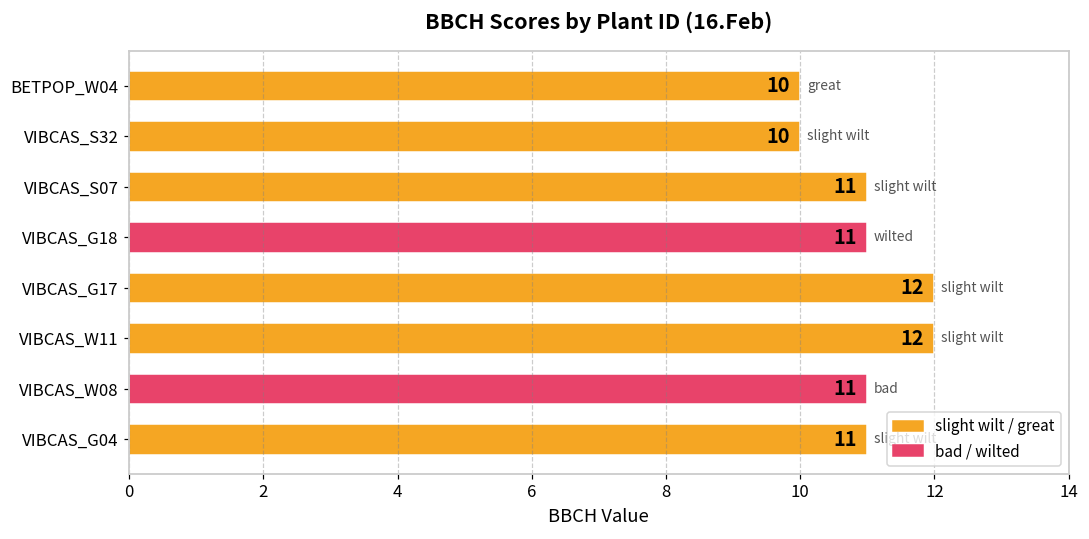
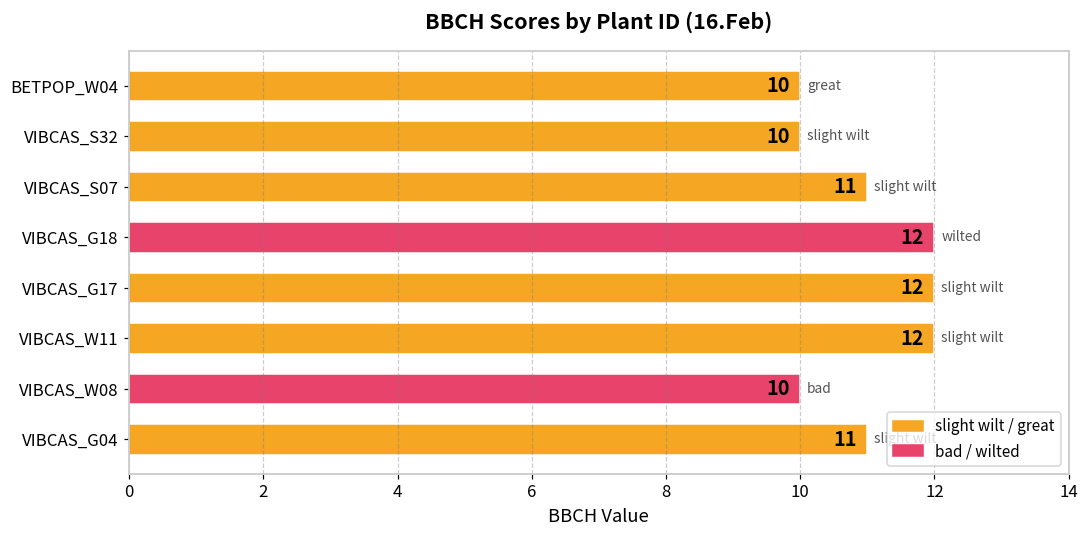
  {
    "BETPOP_W04": 10,
    "VIBCAS_S32": 10,
    "VIBCAS_S07": 11,
-   "VIBCAS_G18": 11,
+   "VIBCAS_G18": 12,
    "VIBCAS_G17": 12,
    "VIBCAS_W11": 12,
-   "VIBCAS_W08": 11,
+   "VIBCAS_W08": 10,
    "VIBCAS_G04": 11
  }
